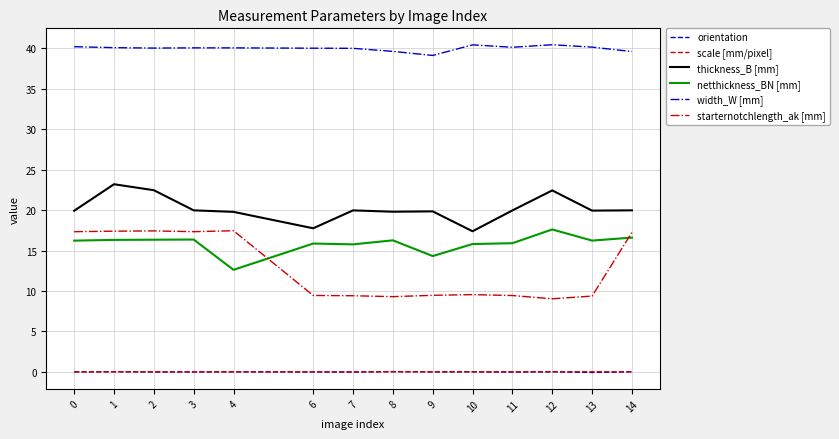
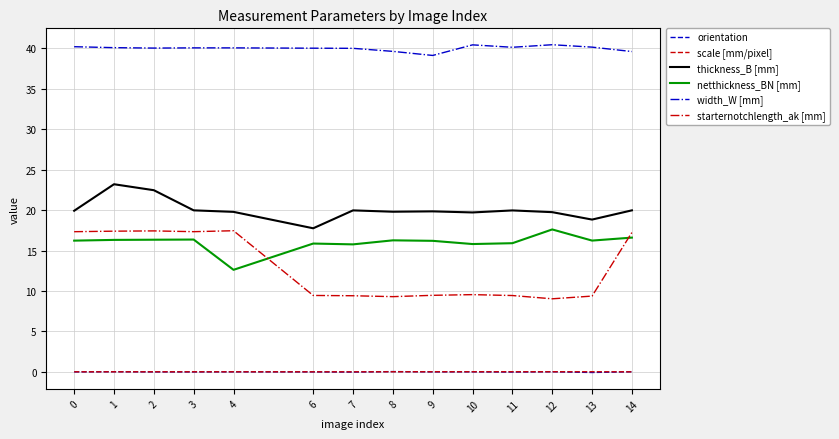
  {
    "thickness_B [mm]": {
      "0": 20,
      "1": 23,
      "2": 22,
      "3": 20,
      "4": 20,
      "6": 18,
      "7": 20,
      "8": 20,
      "9": 20,
-     "10": 17,
+     "10": 20,
      "11": 20,
-     "12": 22,
-     "13": 20,
+     "12": 20,
+     "13": 19,
      "14": 20
    },
    "netthickness_BN [mm]": {
      "0": 16,
      "1": 16,
      "2": 16,
      "3": 16,
      "4": 13,
      "6": 16,
      "7": 16,
      "8": 16,
-     "9": 14,
+     "9": 16,
      "10": 16,
      "11": 16,
      "12": 18,
      "13": 16,
      "14": 17
    }
  }
